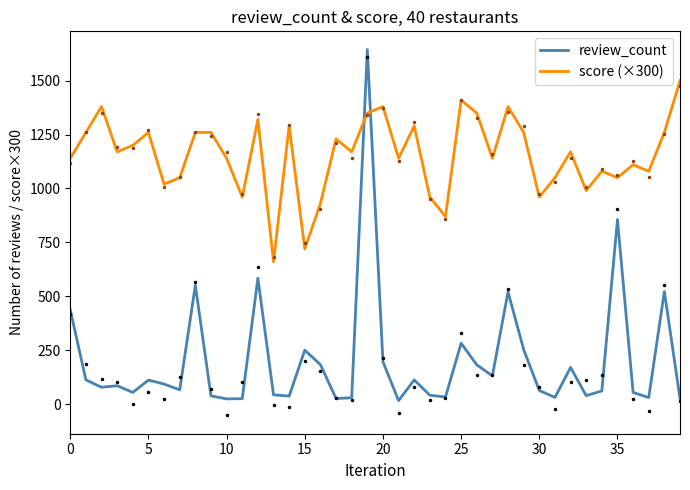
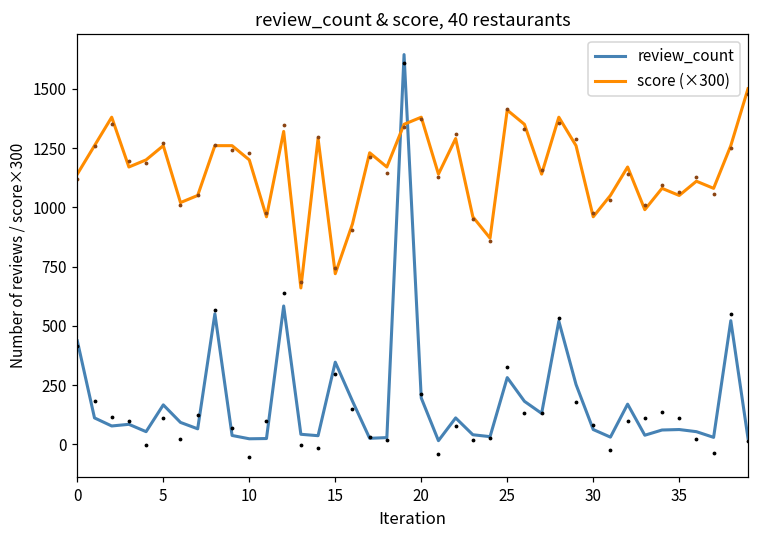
  {
    "review_count": {
      "0": 440,
-     "5": 110,
+     "5": 170,
      "10": 20,
-     "15": 250,
+     "15": 350,
      "20": 200,
      "25": 280,
      "30": 60,
-     "35": 860
+     "35": 60
    },
    "score (×300)": {
      "0": 1140,
-     "10": 1140,
+     "10": 1200,
      "15": 720,
      "30": 960,
      "35": 1050
    }
  }
